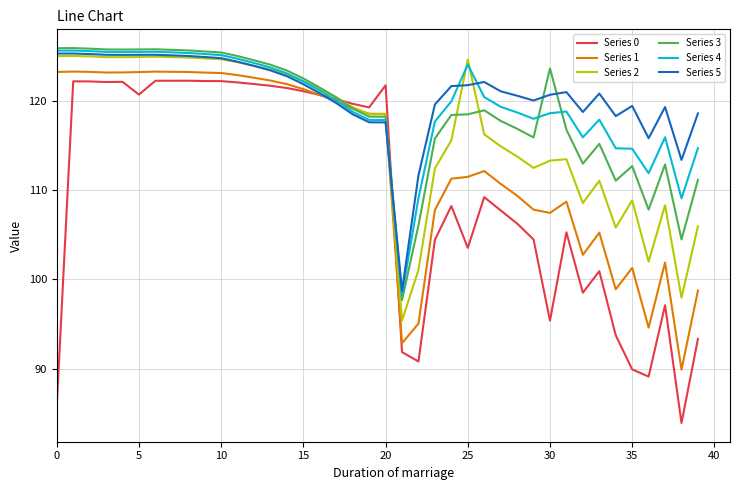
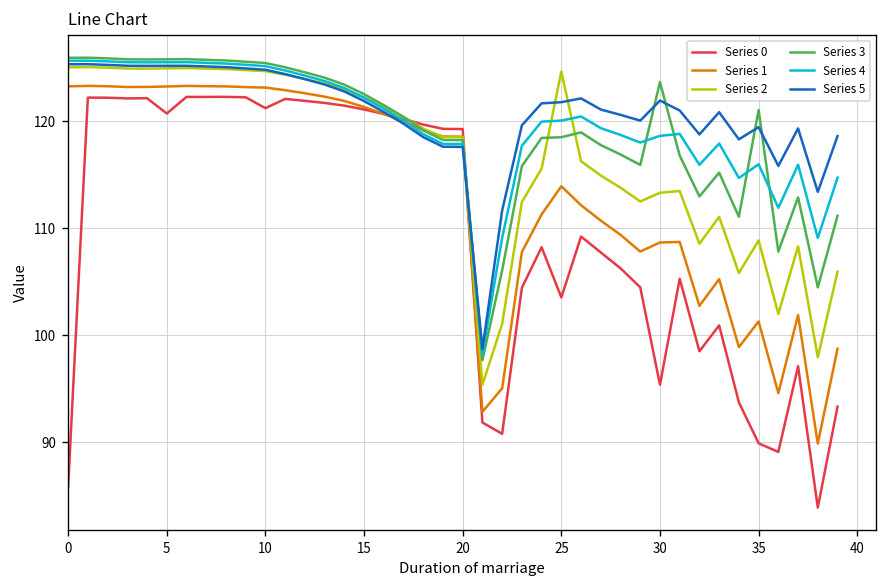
  {
    "Series 0": {
      "0": 86,
      "5": 121,
-     "10": 122,
-     "20": 122,
+     "10": 121,
+     "20": 119,
      "25": 104,
      "30": 95,
      "35": 90
    },
    "Series 1": {
      "0": 123,
      "5": 123,
      "10": 123,
-     "25": 112,
-     "30": 107,
+     "25": 114,
+     "30": 109,
      "35": 101
    },
    "Series 2": {
      "25": 125,
      "30": 113,
      "35": 109
    },
    "Series 3": {
      "10": 125,
      "15": 123,
      "25": 119,
      "30": 124,
-     "35": 113
+     "35": 121
    },
    "Series 4": {
      "10": 125,
-     "25": 124,
+     "25": 120,
      "30": 119,
-     "35": 115
+     "35": 116
    },
    "Series 5": {
      "15": 122,
      "25": 122,
-     "30": 121,
+     "30": 122,
      "35": 119
    }
  }
